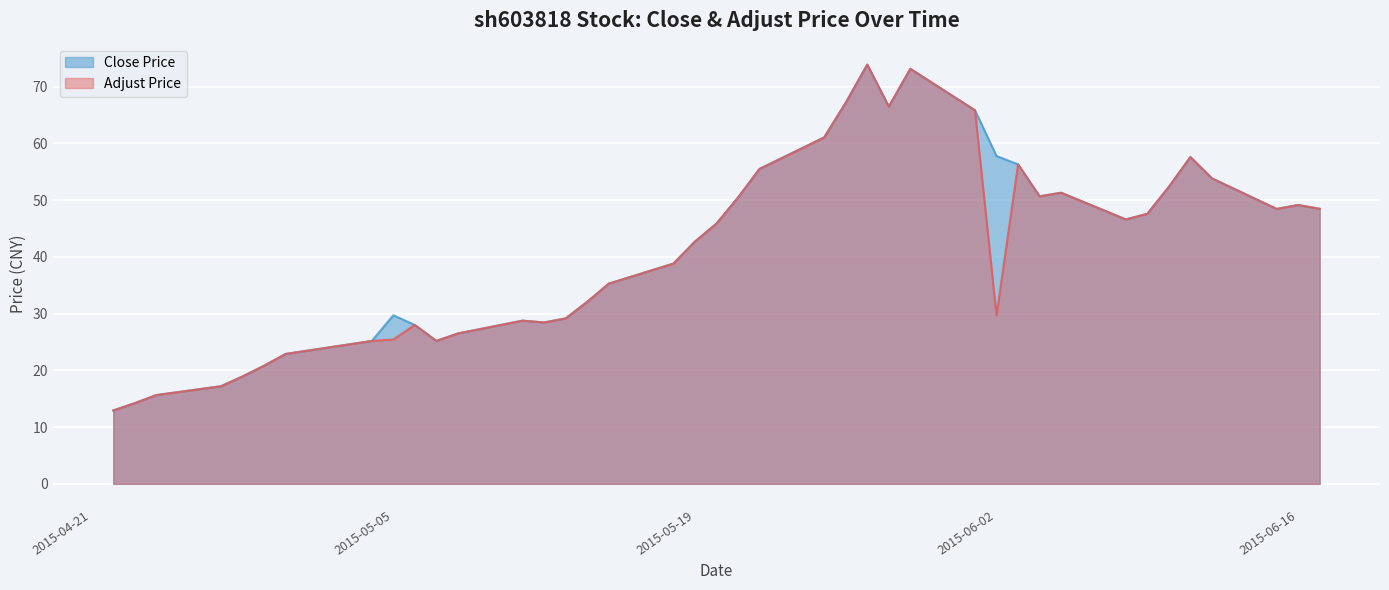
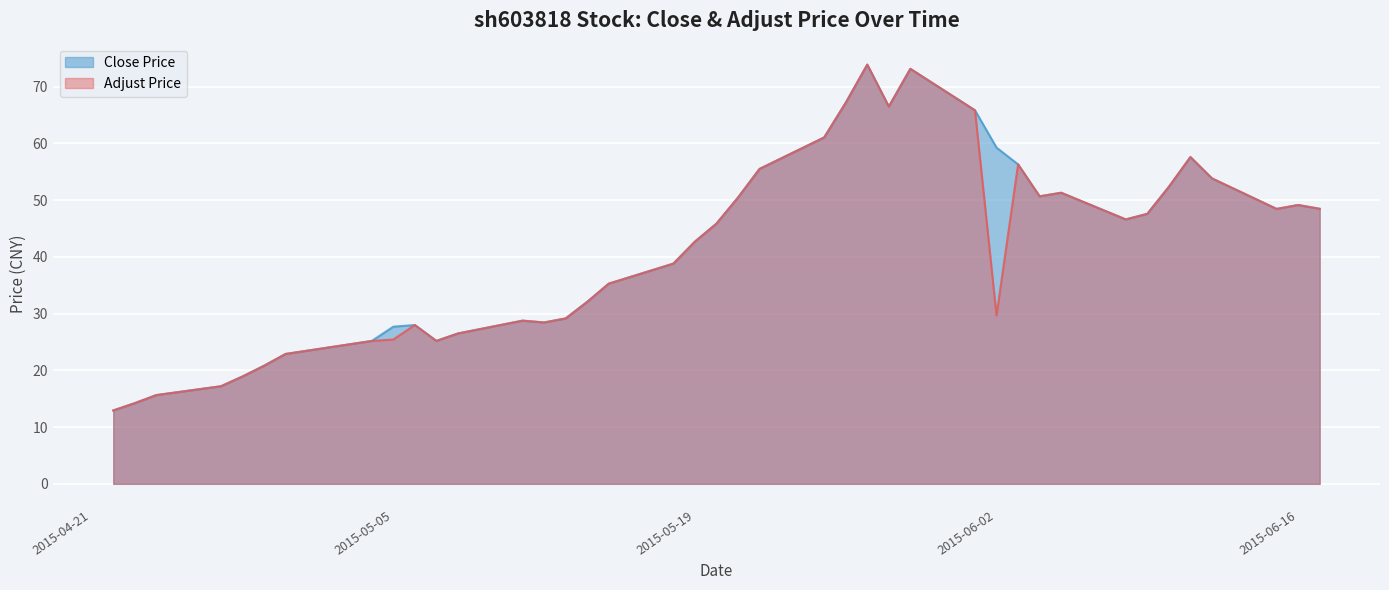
  {
    "Close Price": {
-     "2015-05-05": 30,
-     "2015-06-02": 58
+     "2015-05-05": 28,
+     "2015-06-02": 59
    },
    "Adjust Price": {
      "2015-05-05": 25,
      "2015-06-02": 30
    }
  }
